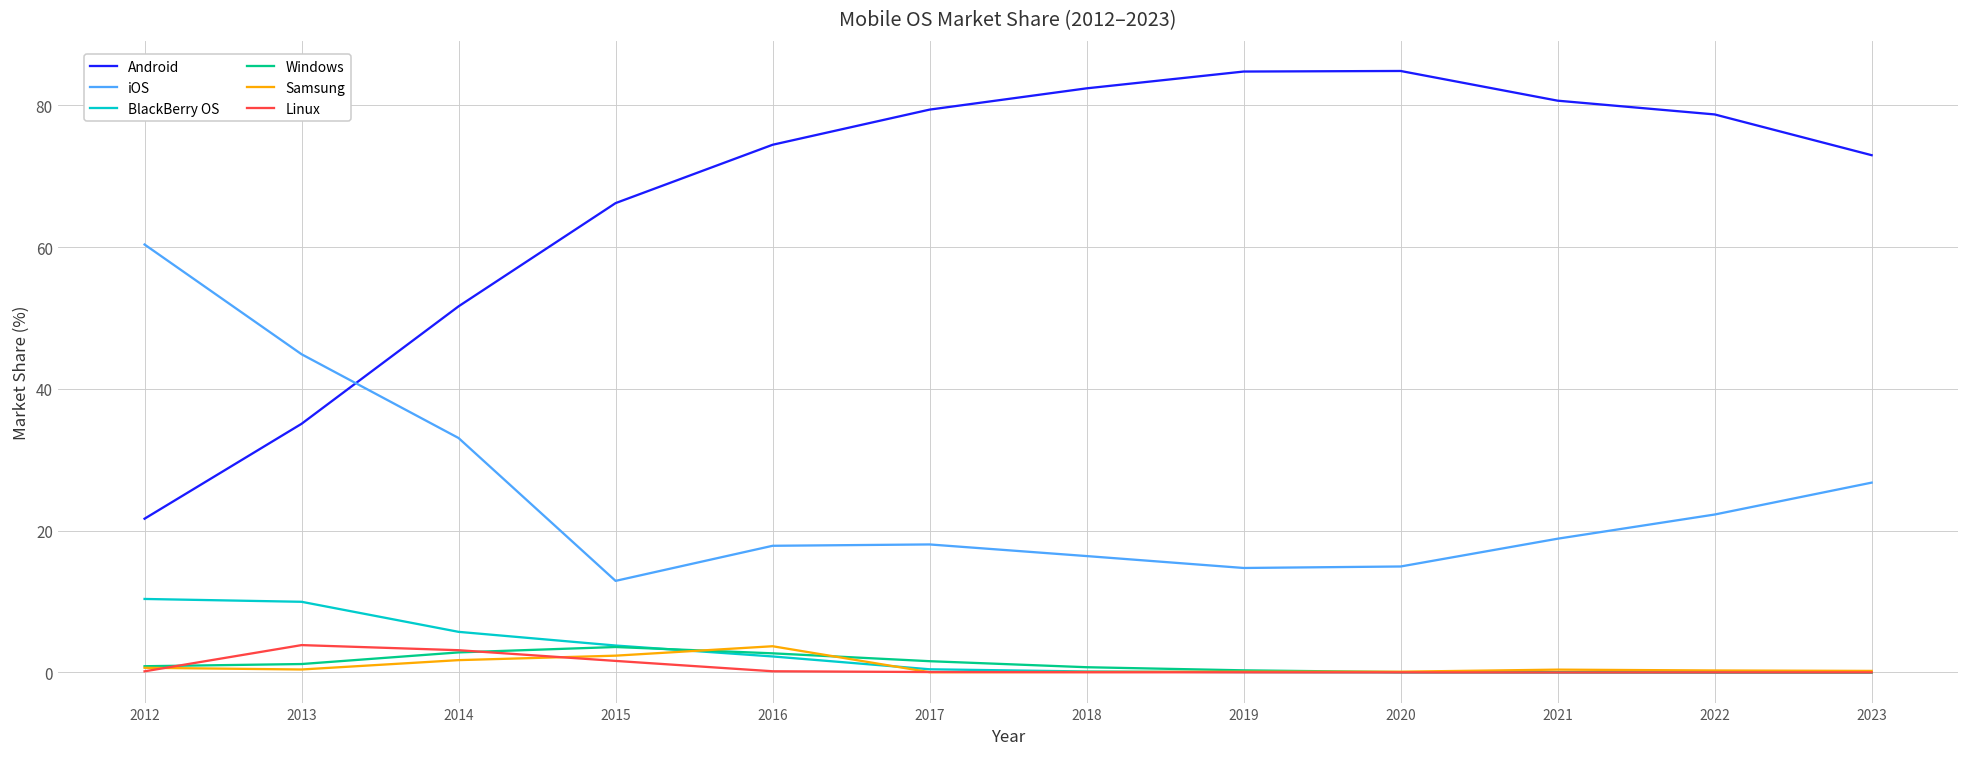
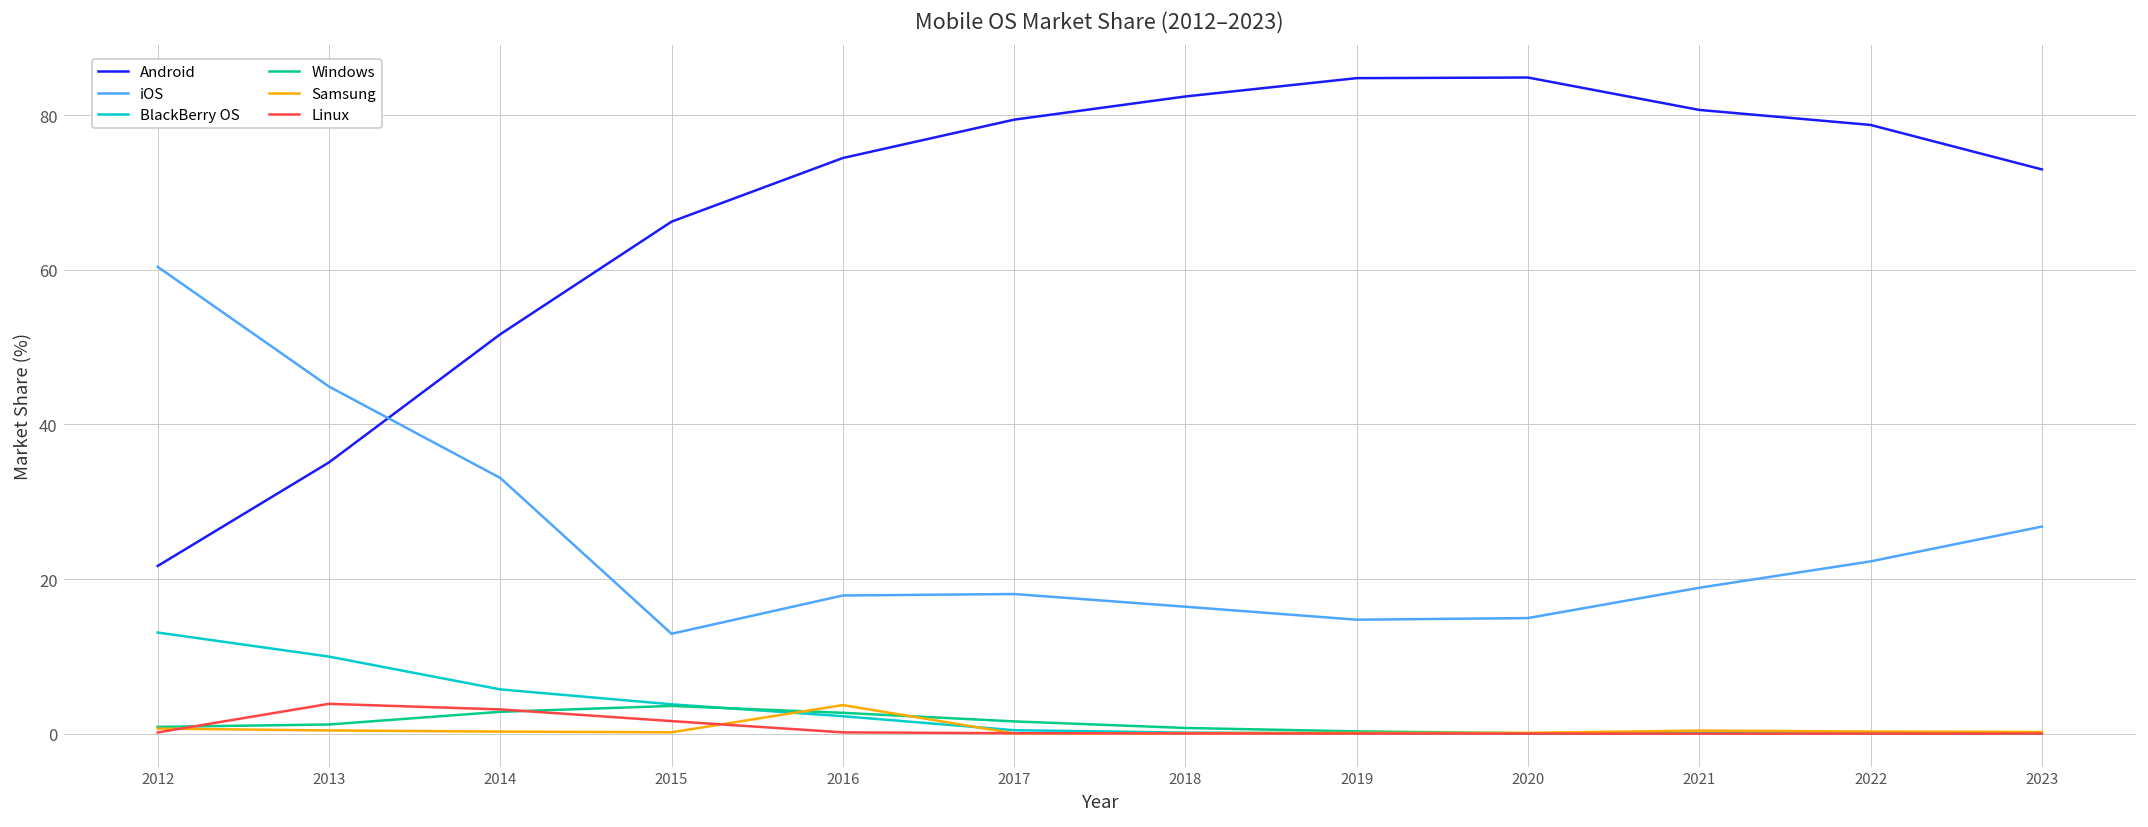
  {
    "Android": {
      "2012": 22,
      "2013": 35,
      "2014": 52,
      "2015": 66,
      "2016": 74,
      "2017": 79,
      "2018": 82,
      "2019": 85,
      "2020": 85,
      "2021": 81,
      "2022": 79,
      "2023": 73
    },
    "iOS": {
      "2012": 60,
      "2013": 45,
      "2014": 33,
      "2015": 13,
      "2016": 18,
      "2017": 18,
      "2018": 16,
      "2019": 15,
      "2020": 15,
      "2021": 19,
      "2022": 22,
      "2023": 27
    },
    "BlackBerry OS": {
-     "2012": 10,
+     "2012": 13,
      "2013": 10,
      "2014": 6,
      "2016": 2,
      "2017": 0
    },
    "Windows": {
      "2013": 1,
      "2016": 3,
      "2017": 2,
      "2018": 1
    },
    "Samsung": {
      "2013": 0,
-     "2014": 2,
-     "2015": 2,
+     "2014": 0,
+     "2015": 0,
      "2016": 4
    },
    "Linux": {
      "2012": 0,
      "2013": 4,
      "2015": 2,
      "2016": 0
    }
  }
